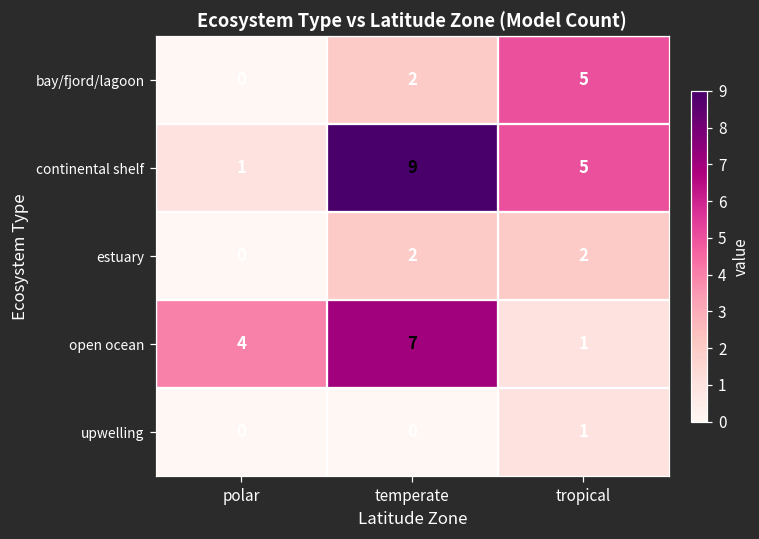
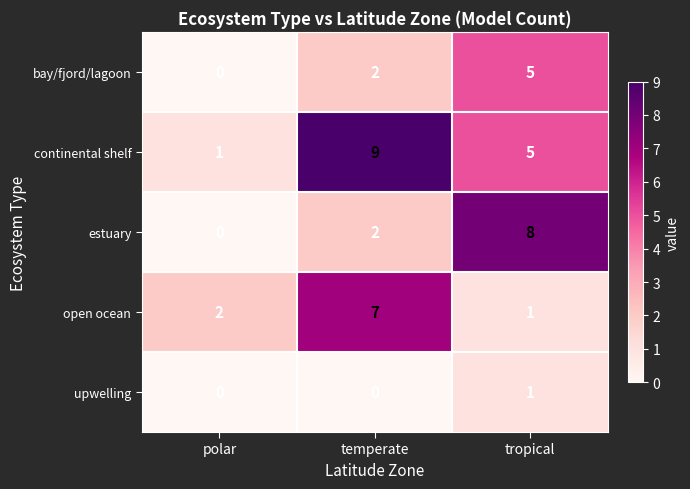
  {
    "bay/fjord/lagoon": {
      "temperate": 2,
      "tropical": 5
    },
    "continental shelf": {
      "temperate": 9,
      "tropical": 5
    },
    "estuary": {
      "temperate": 2,
-     "tropical": 2
+     "tropical": 8
    },
    "open ocean": {
-     "polar": 4,
+     "polar": 2,
      "temperate": 7
    }
  }
